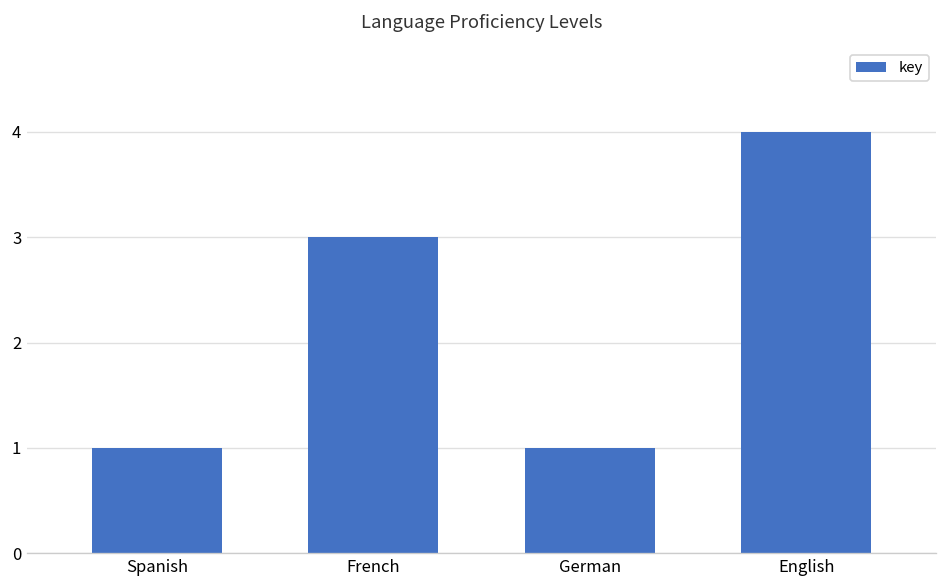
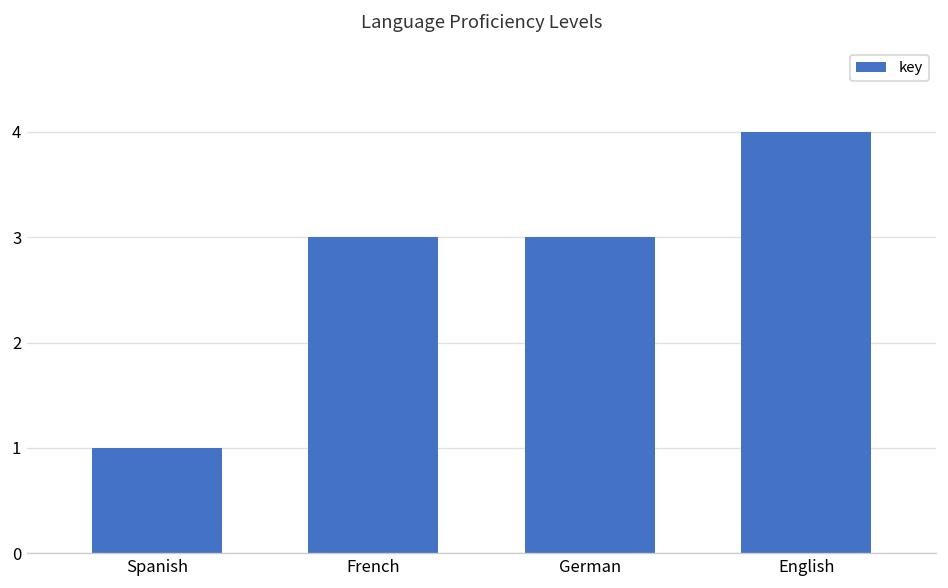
  {
    "Spanish": 1,
    "French": 3,
-   "German": 1,
+   "German": 3,
    "English": 4
  }
